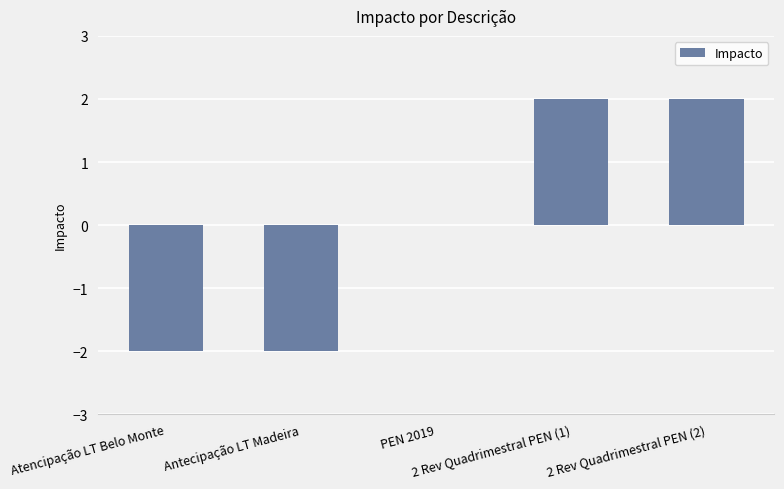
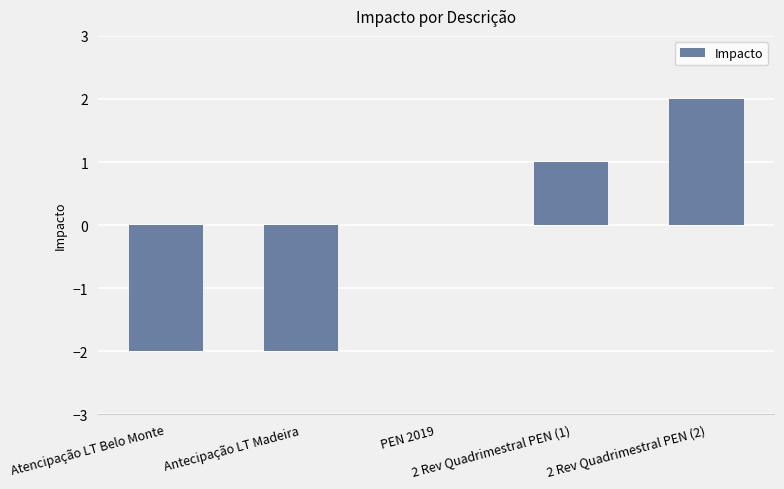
  {
    "Atencipação LT Belo Monte": -2,
    "Antecipação LT Madeira": -2,
    "PEN 2019": 0,
-   "2 Rev Quadrimestral PEN (1)": 2,
+   "2 Rev Quadrimestral PEN (1)": 1,
    "2 Rev Quadrimestral PEN (2)": 2
  }
